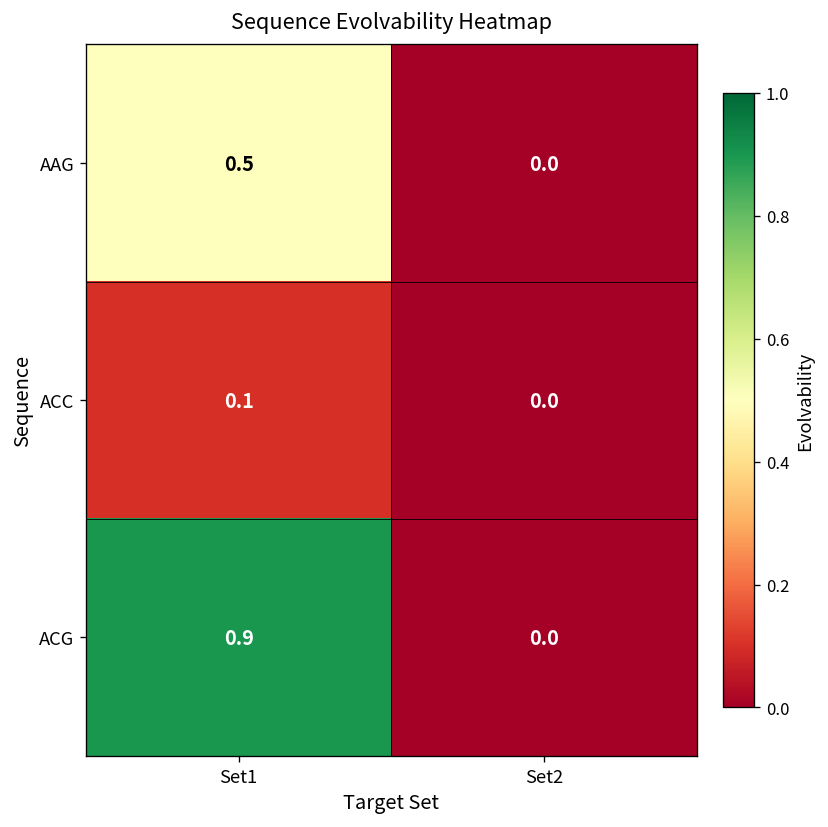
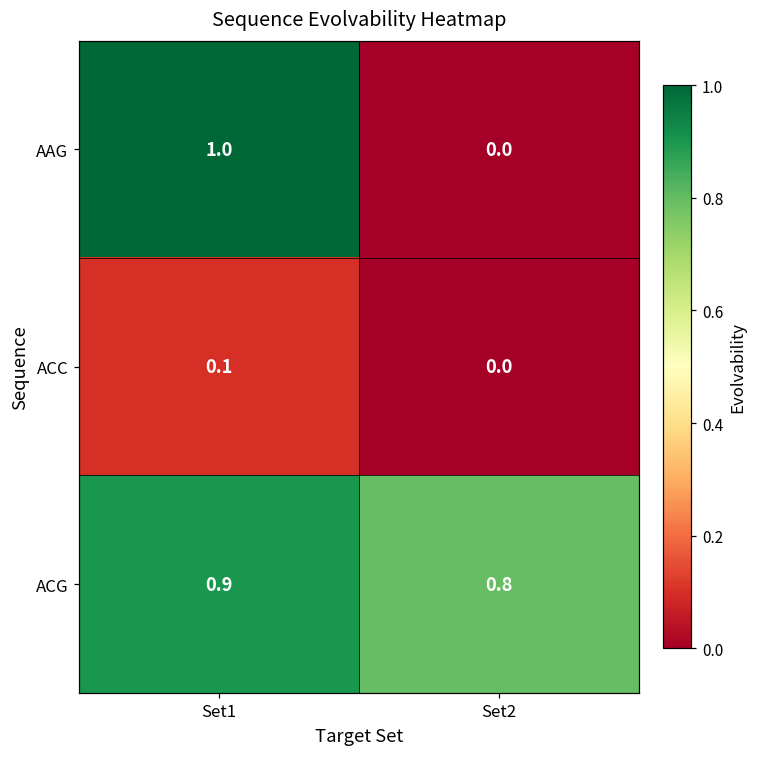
  {
    "AAG": {
-     "Set1": 0.5,
+     "Set1": 1.0,
      "Set2": 0.0
    },
    "ACC": {
      "Set1": 0.1,
      "Set2": 0.0
    },
    "ACG": {
      "Set1": 0.9,
-     "Set2": 0.0
+     "Set2": 0.8
    }
  }
